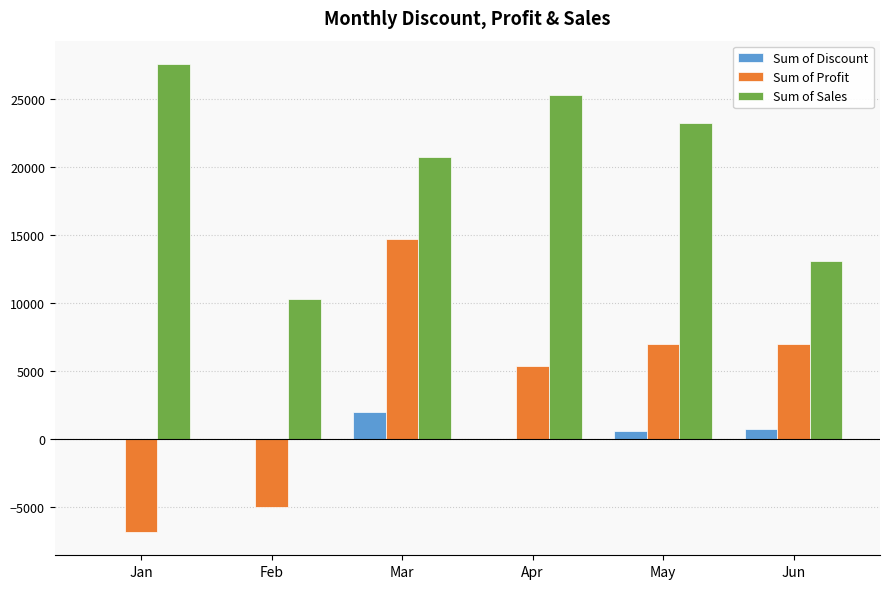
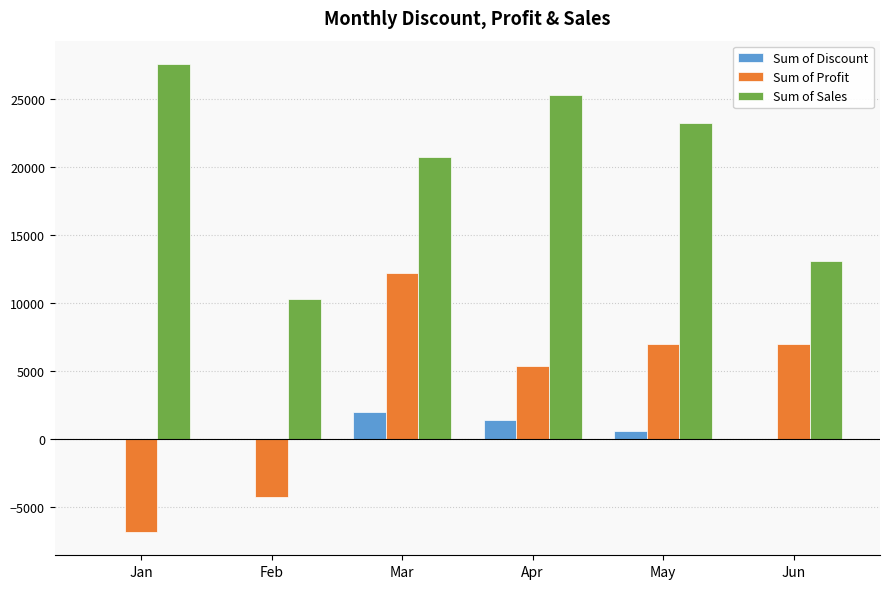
  {
    "Sum of Discount": {
      "Mar": 2000,
-     "Apr": 0,
+     "Apr": 1400,
      "May": 600,
-     "Jun": 700
+     "Jun": 0
    },
    "Sum of Profit": {
      "Jan": -6800,
-     "Feb": -5000,
-     "Mar": 14700,
+     "Feb": -4300,
+     "Mar": 12200,
      "Apr": 5300,
      "May": 7000,
      "Jun": 7000
    },
    "Sum of Sales": {
      "Jan": 27600,
      "Feb": 10300,
      "Mar": 20800,
      "Apr": 25300,
      "May": 23200,
      "Jun": 13100
    }
  }
